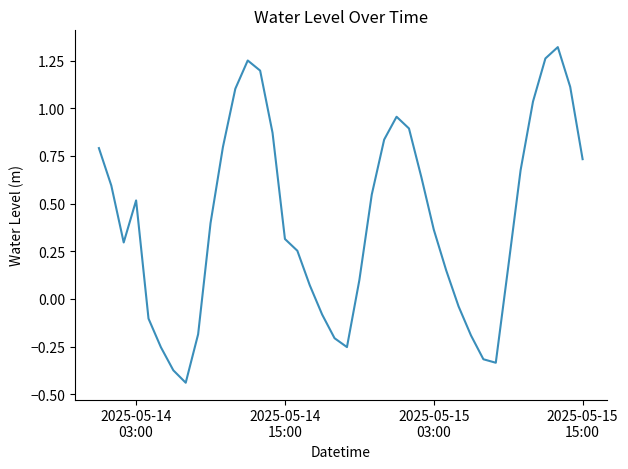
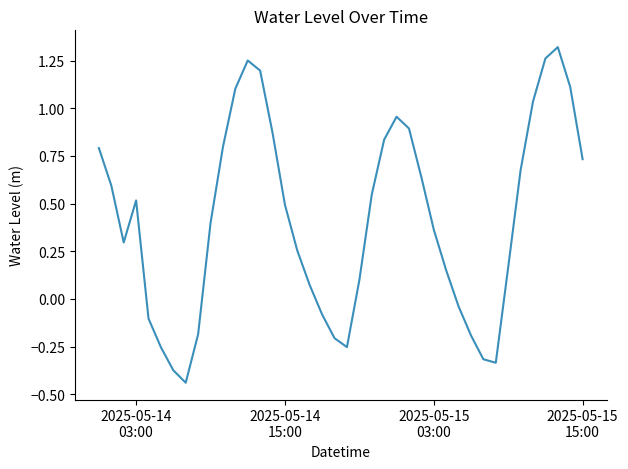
  {
    "2025-05-14 03:00": 0.52,
-   "2025-05-14 15:00": 0.31,
+   "2025-05-14 15:00": 0.49,
    "2025-05-15 03:00": 0.36,
    "2025-05-15 15:00": 0.73
  }
